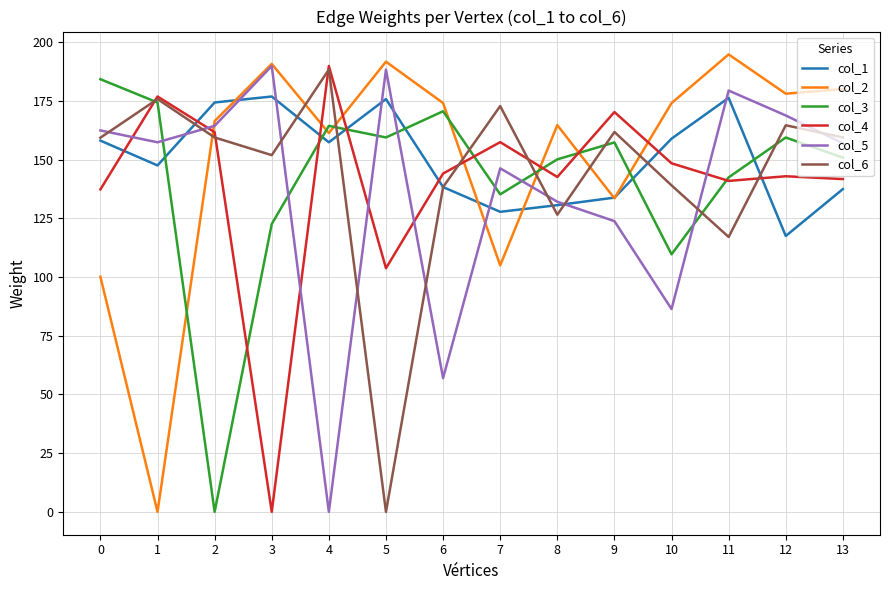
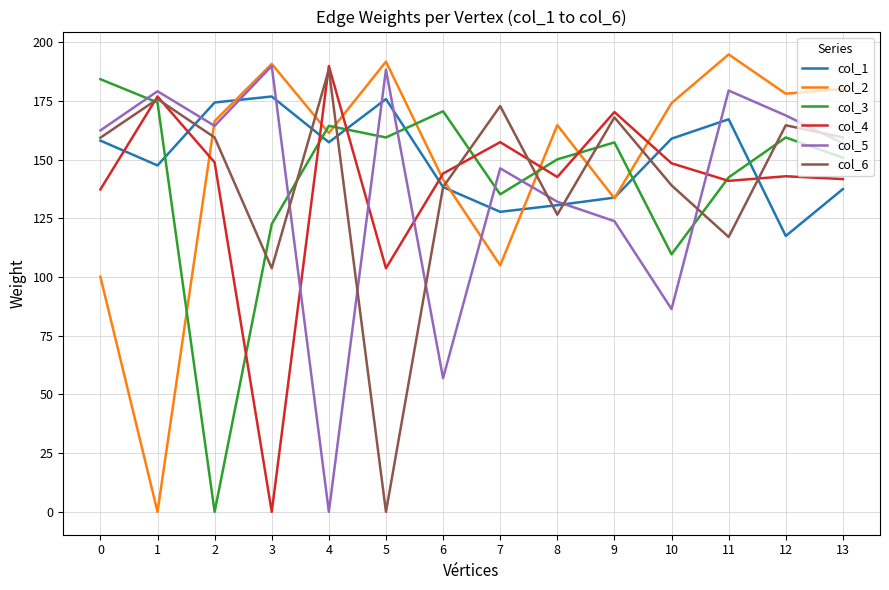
  {
    "col_1": {
      "0": 158,
      "1": 148,
      "2": 174,
      "3": 177,
      "4": 157,
      "5": 176,
      "7": 128,
      "8": 131,
      "10": 159,
-     "11": 176,
+     "11": 167,
      "12": 117,
      "13": 137
    },
    "col_2": {
      "0": 100,
      "1": 0,
      "2": 166,
      "4": 161,
      "5": 192,
-     "6": 174,
+     "6": 142,
      "7": 105,
      "8": 165,
      "10": 174,
      "11": 195,
      "12": 178
    },
    "col_3": {
      "0": 184,
      "1": 174,
      "2": 0,
      "3": 123,
      "4": 164,
      "5": 159,
      "6": 171,
      "7": 135,
      "8": 150,
      "9": 157,
      "10": 110,
      "11": 142,
      "12": 159
    },
    "col_4": {
      "0": 137,
      "1": 177,
-     "2": 162,
+     "2": 149,
      "3": 0,
      "4": 190,
      "5": 104,
      "6": 144,
      "7": 157,
      "8": 143,
      "9": 170,
      "10": 148,
      "11": 141,
      "12": 143,
      "13": 142
    },
    "col_5": {
      "0": 162,
-     "1": 157,
+     "1": 179,
      "2": 164,
      "4": 0,
      "5": 188,
      "6": 57,
      "7": 146,
      "8": 132,
      "9": 124,
      "10": 86,
      "11": 179,
      "12": 169
    },
    "col_6": {
      "0": 159,
      "1": 176,
      "2": 159,
-     "3": 152,
+     "3": 104,
      "4": 188,
      "5": 0,
      "7": 173,
      "8": 127,
-     "9": 162,
+     "9": 168,
      "10": 139,
      "11": 117,
      "12": 165
    }
  }
